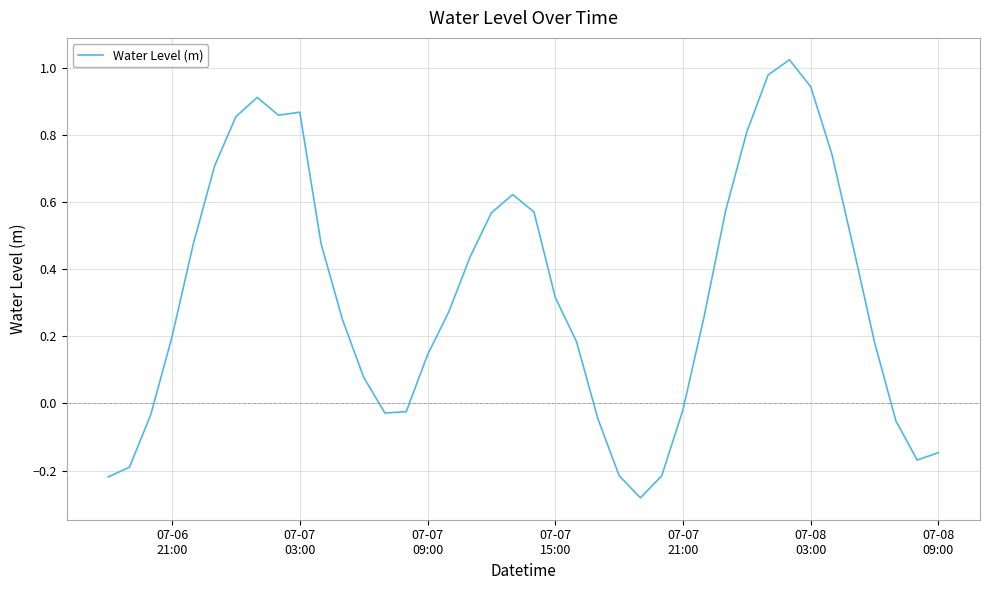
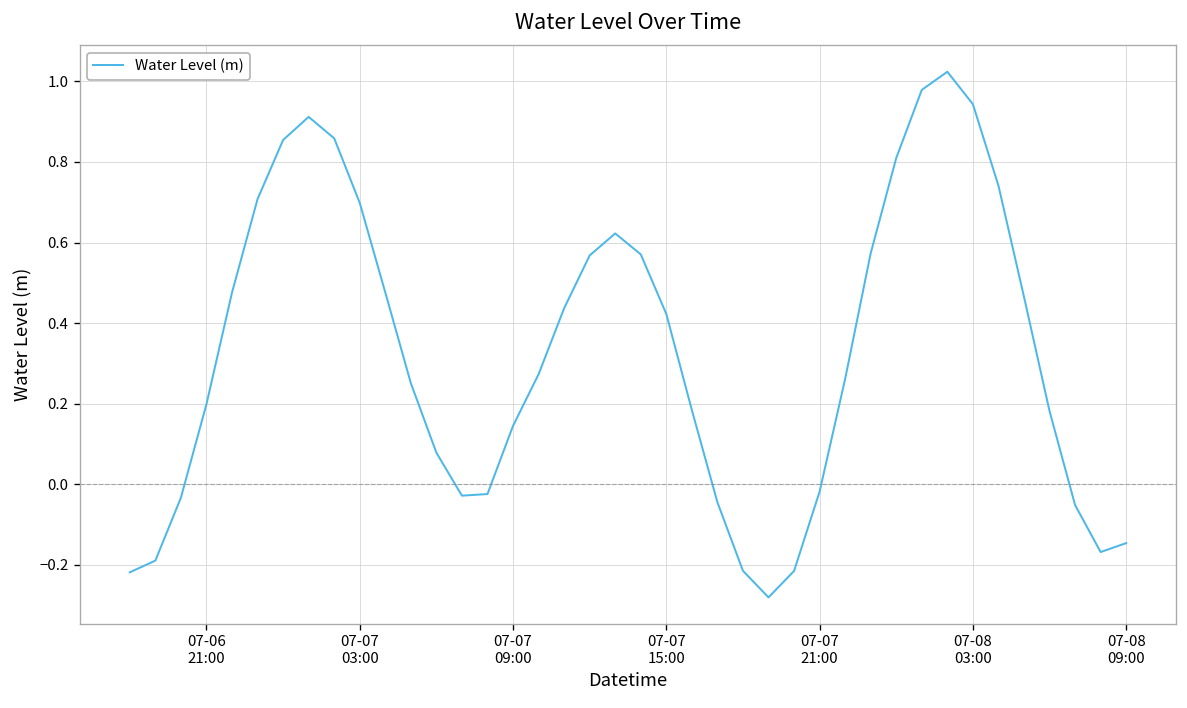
  {
    "07-06 21:00": 0.20,
-   "07-07 03:00": 0.87,
+   "07-07 03:00": 0.70,
    "07-07 09:00": 0.14,
-   "07-07 15:00": 0.32,
+   "07-07 15:00": 0.42,
    "07-07 21:00": -0.02,
    "07-08 03:00": 0.94,
    "07-08 09:00": -0.15
  }
